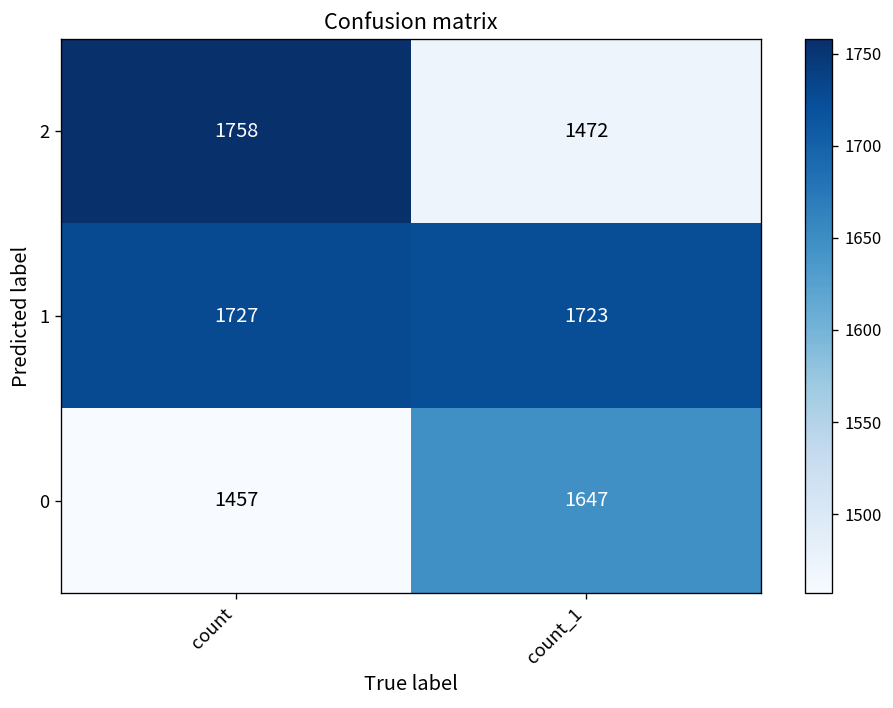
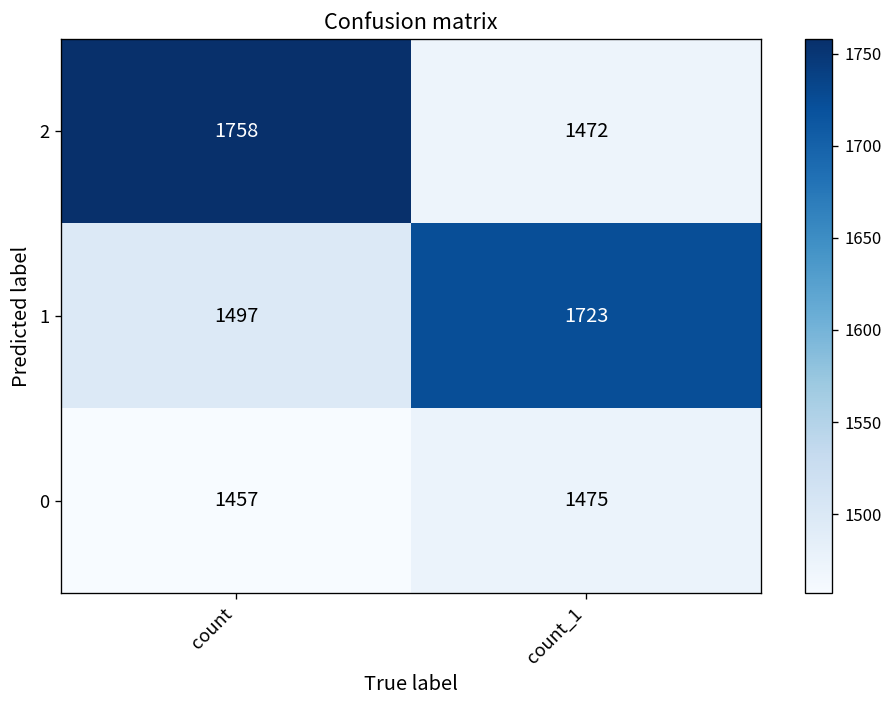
  {
    "2": {
      "count": 1758,
      "count_1": 1472
    },
    "1": {
-     "count": 1727,
+     "count": 1497,
      "count_1": 1723
    },
    "0": {
      "count": 1457,
-     "count_1": 1647
+     "count_1": 1475
    }
  }
